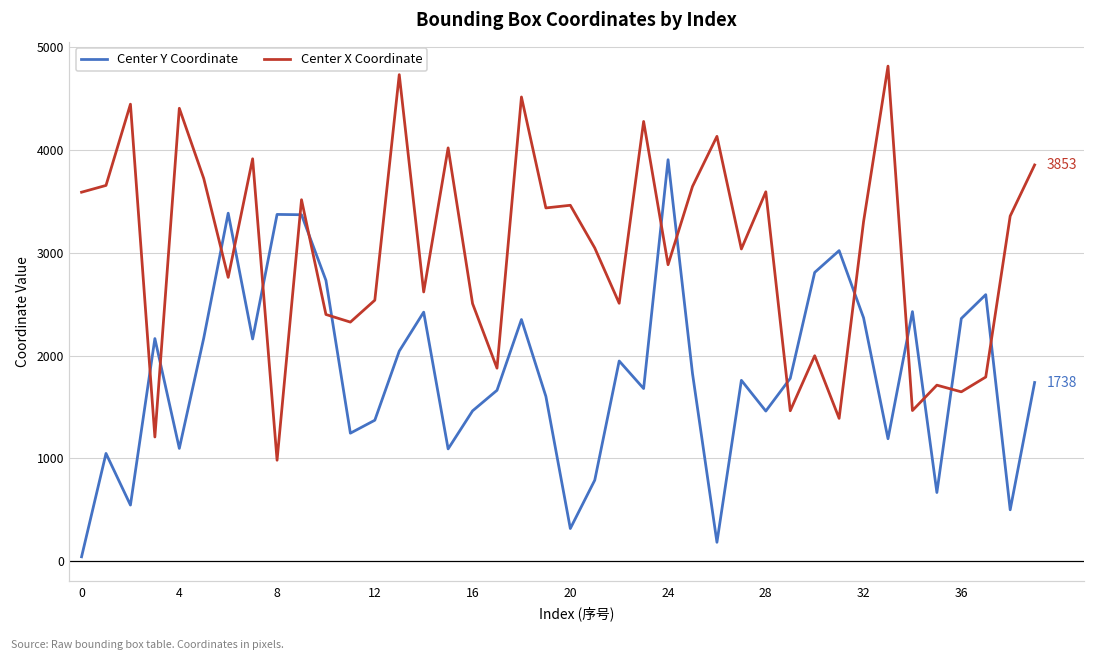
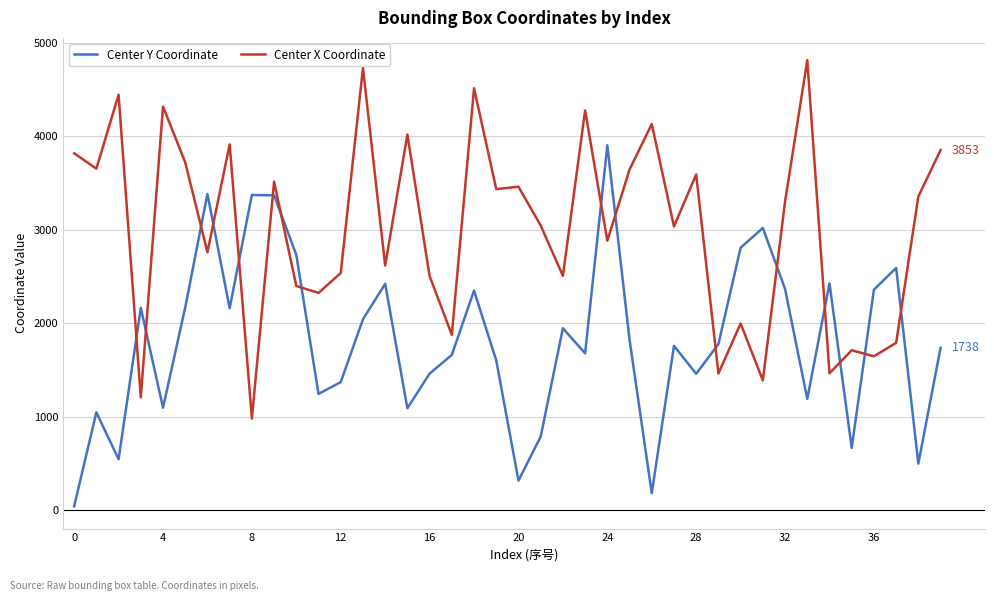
  {
    "Center Y Coordinate": {
      "0": 0,
      "4": 1100,
      "8": 3400,
      "12": 1400,
      "16": 1500,
      "20": 300,
      "24": 3900,
      "28": 1500,
      "32": 2400,
      "36": 2400
    },
    "Center X Coordinate": {
-     "0": 3600,
-     "4": 4400,
+     "0": 3800,
+     "4": 4300,
      "8": 1000,
      "12": 2500,
      "16": 2500,
      "20": 3500,
      "24": 2900,
      "28": 3600,
      "32": 3300,
      "36": 1600
    }
  }
